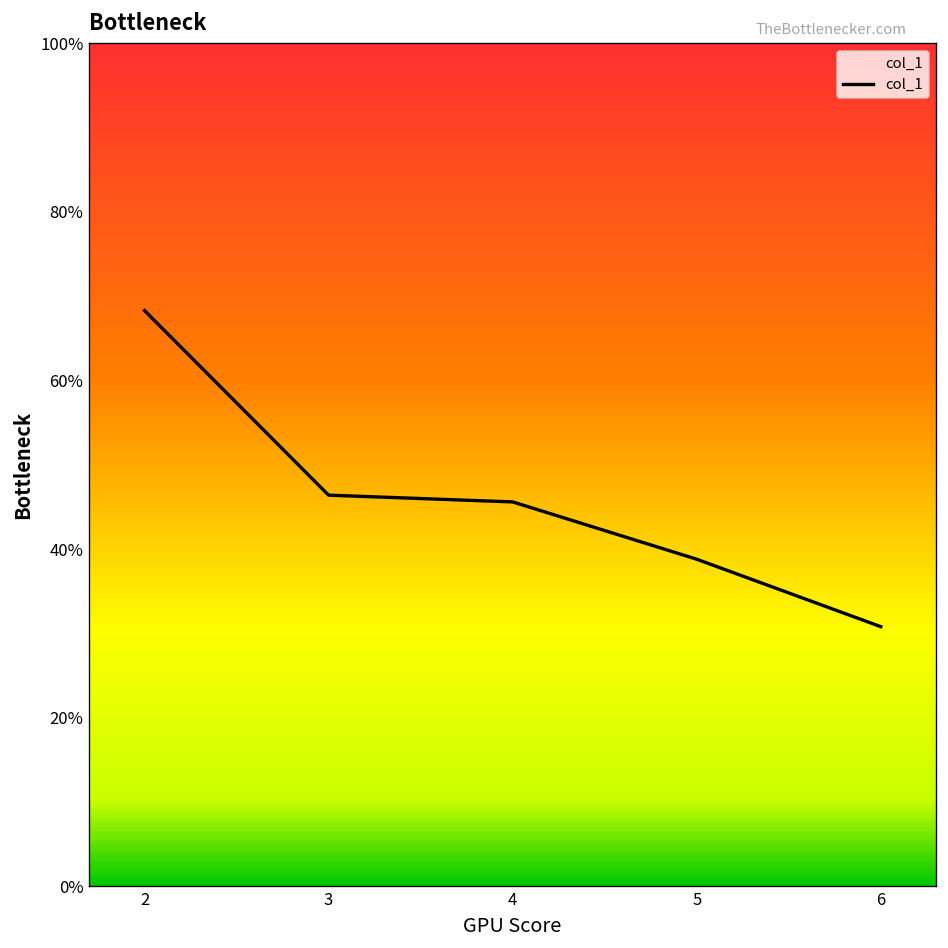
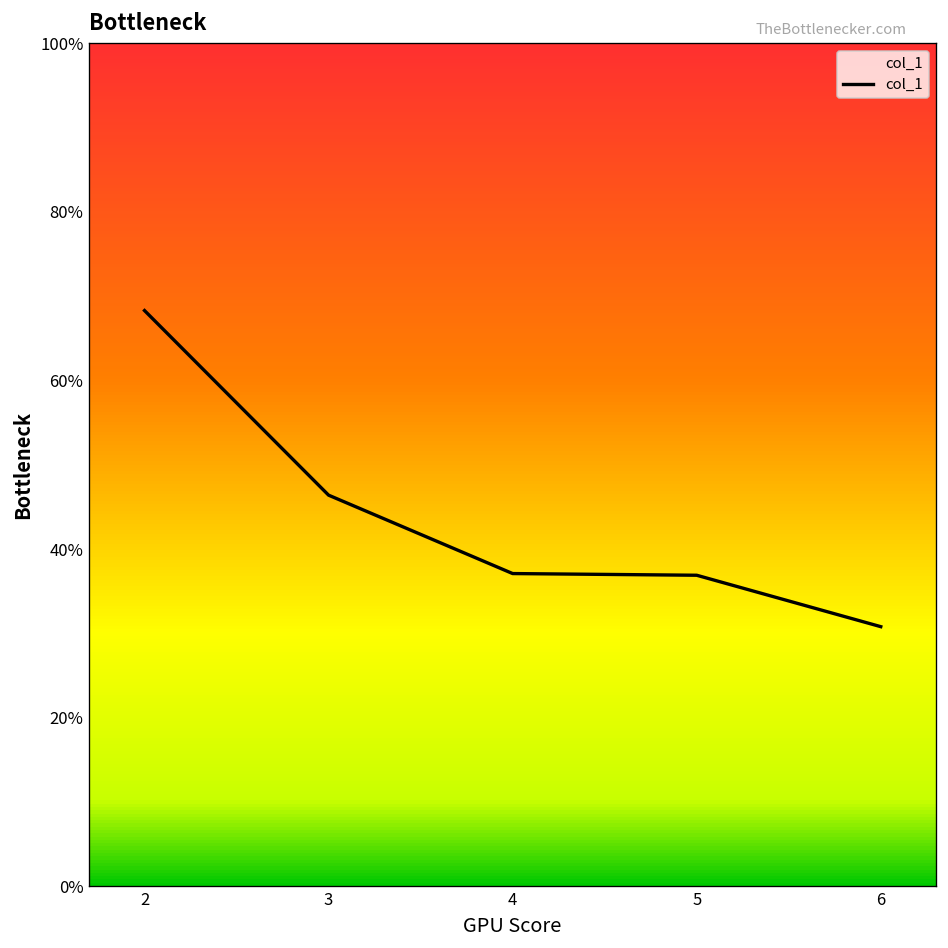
  {
    "2": "68%",
    "3": "46%",
-   "4": "46%",
-   "5": "39%",
+   "4": "37%",
+   "5": "37%",
    "6": "31%"
  }
